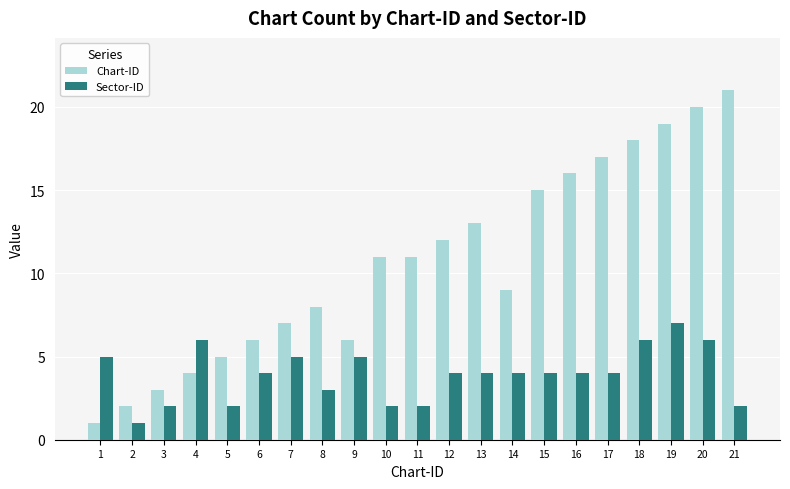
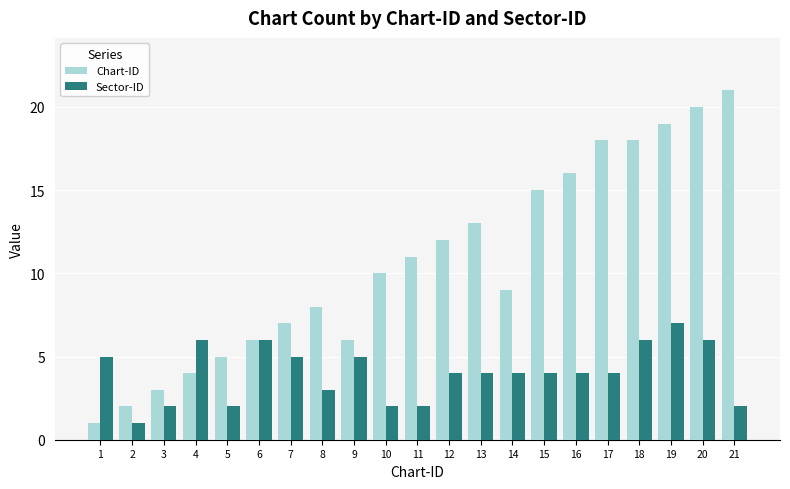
  {
    "Chart-ID": {
      "1": 1,
      "2": 2,
      "3": 3,
      "4": 4,
      "5": 5,
      "6": 6,
      "7": 7,
      "8": 8,
      "9": 6,
-     "10": 11,
+     "10": 10,
      "11": 11,
      "12": 12,
      "13": 13,
      "14": 9,
      "15": 15,
      "16": 16,
-     "17": 17,
+     "17": 18,
      "18": 18,
      "19": 19,
      "20": 20,
      "21": 21
    },
    "Sector-ID": {
      "1": 5,
      "2": 1,
      "3": 2,
      "4": 6,
      "5": 2,
-     "6": 4,
+     "6": 6,
      "7": 5,
      "8": 3,
      "9": 5,
      "10": 2,
      "11": 2,
      "12": 4,
      "13": 4,
      "14": 4,
      "15": 4,
      "16": 4,
      "17": 4,
      "18": 6,
      "19": 7,
      "20": 6,
      "21": 2
    }
  }
